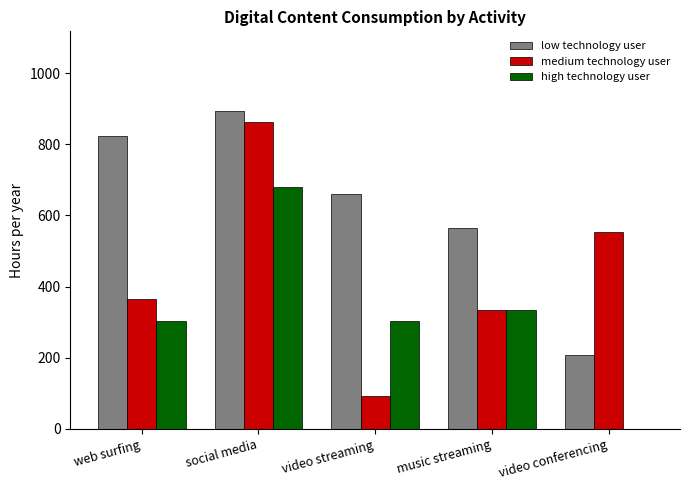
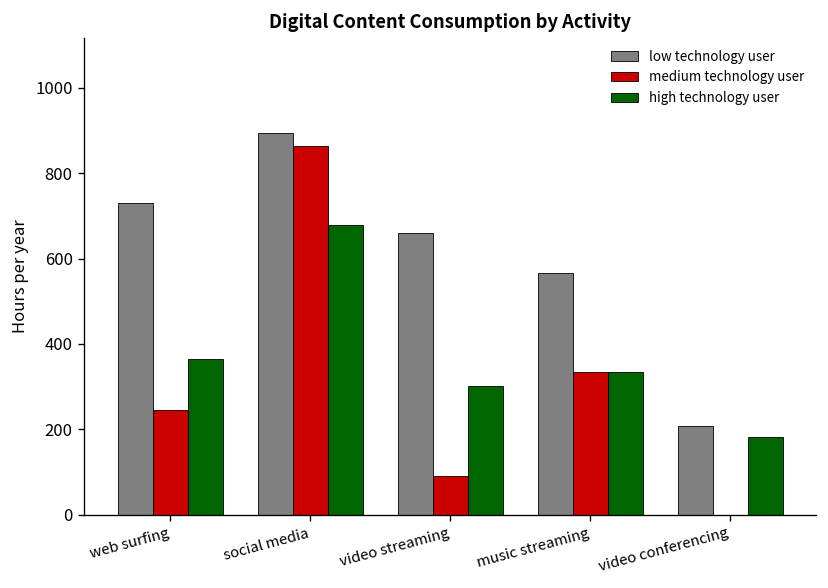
  {
    "low technology user": {
-     "web surfing": 820,
+     "web surfing": 730,
      "social media": 890,
      "video streaming": 660,
      "music streaming": 570,
      "video conferencing": 210
    },
    "medium technology user": {
-     "web surfing": 370,
+     "web surfing": 250,
      "social media": 860,
      "video streaming": 90,
      "music streaming": 330,
-     "video conferencing": 550
+     "video conferencing": 0
    },
    "high technology user": {
-     "web surfing": 300,
+     "web surfing": 370,
      "social media": 680,
      "video streaming": 300,
      "music streaming": 330,
-     "video conferencing": 0
+     "video conferencing": 180
    }
  }
